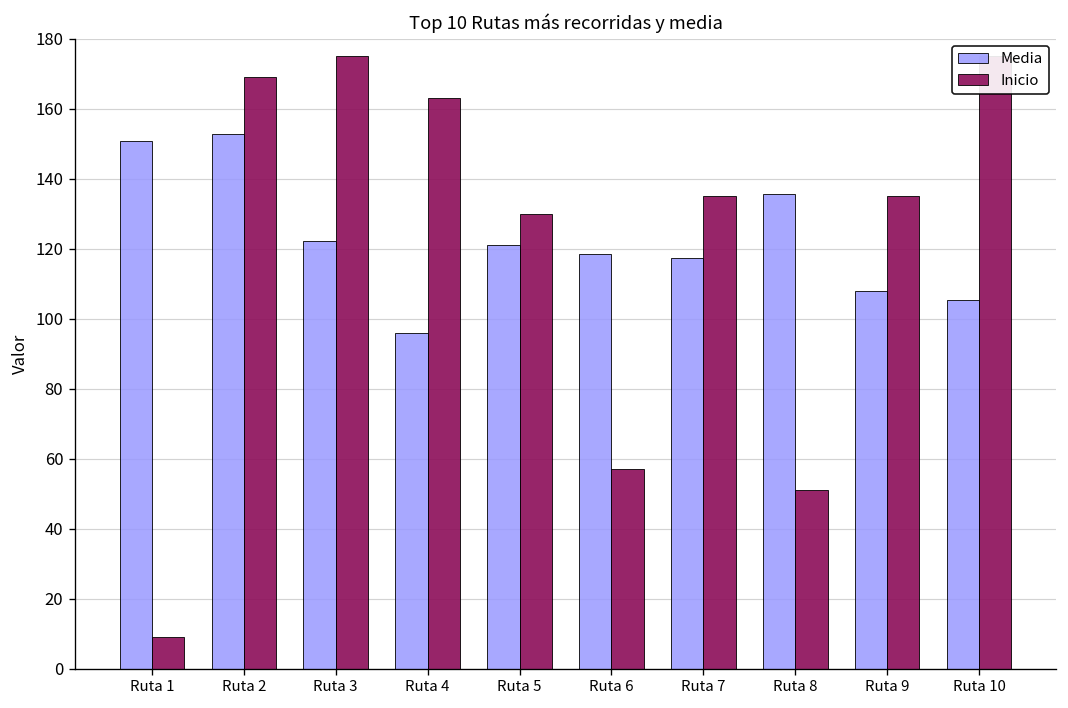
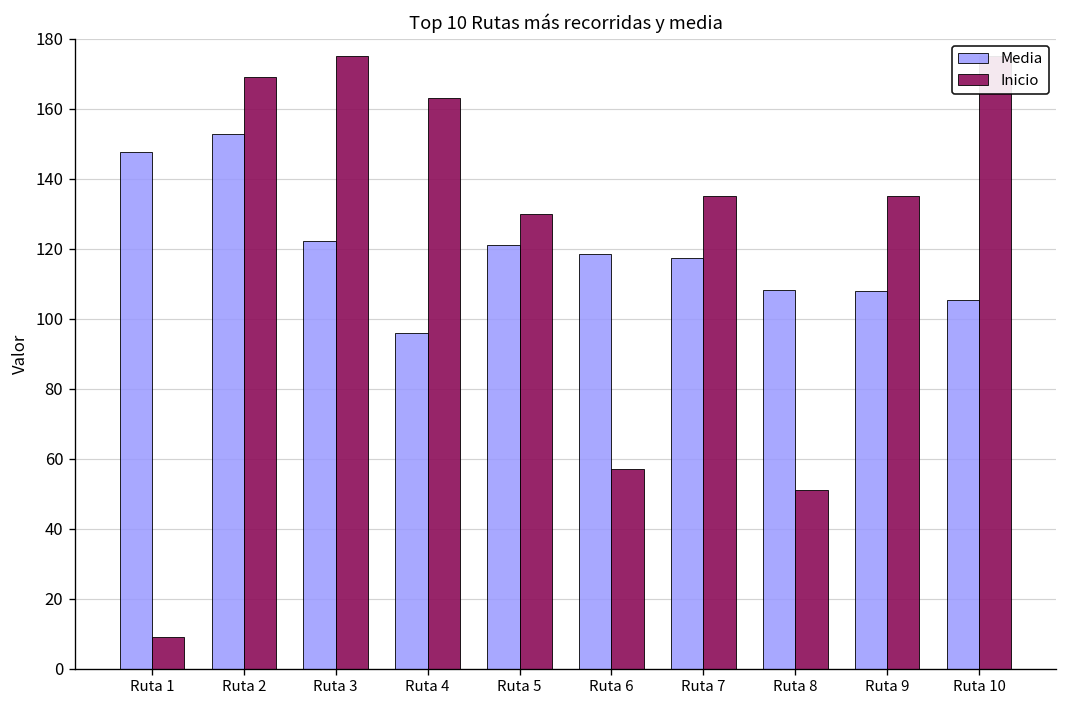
  {
    "Media": {
-     "Ruta 1": 151,
+     "Ruta 1": 148,
      "Ruta 2": 153,
      "Ruta 3": 122,
      "Ruta 4": 96,
      "Ruta 5": 121,
      "Ruta 6": 119,
      "Ruta 7": 117,
-     "Ruta 8": 136,
+     "Ruta 8": 108,
      "Ruta 9": 108,
      "Ruta 10": 105
    },
    "Inicio": {
      "Ruta 1": 9,
      "Ruta 2": 169,
      "Ruta 3": 175,
      "Ruta 4": 163,
      "Ruta 5": 130,
      "Ruta 6": 57,
      "Ruta 7": 135,
      "Ruta 8": 51,
      "Ruta 9": 135
    }
  }
